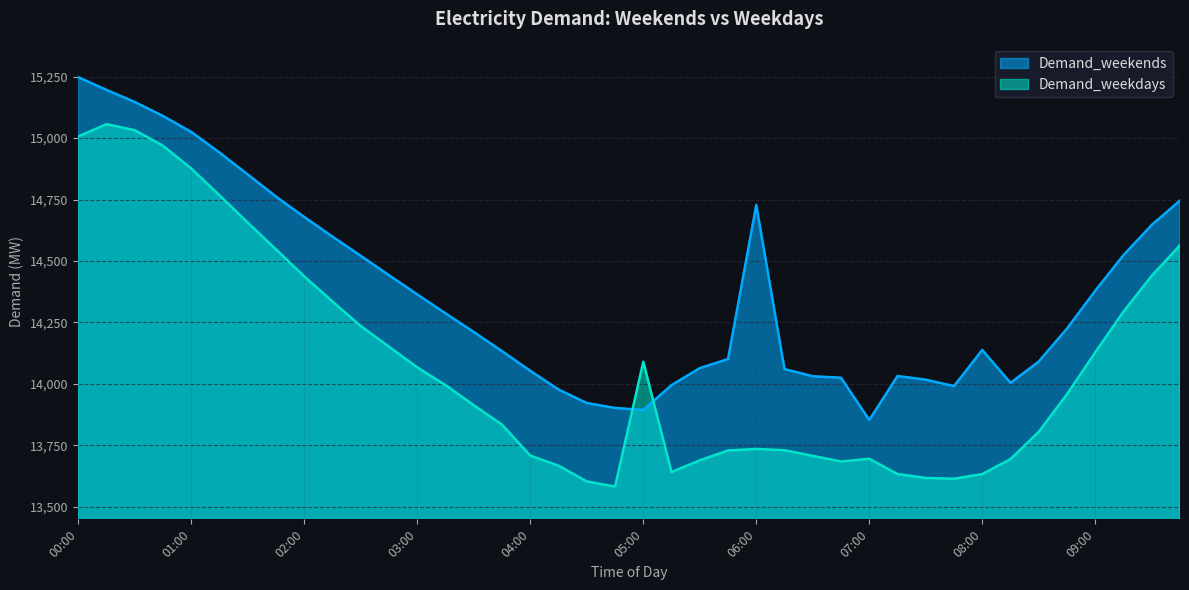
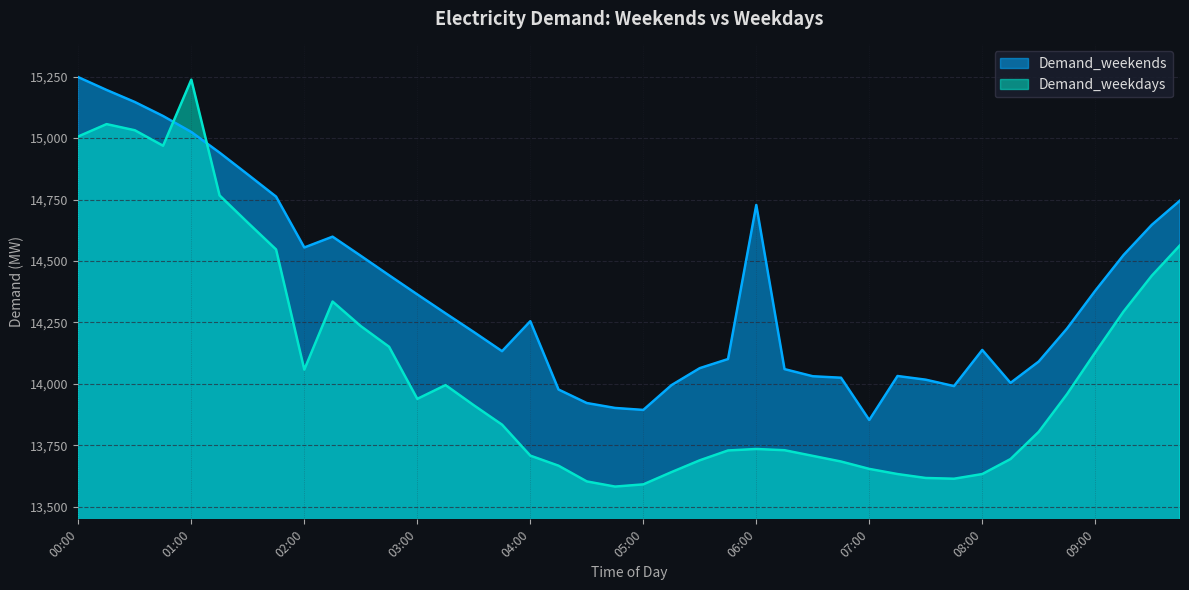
  {
    "Demand_weekends": {
      "00:00": "15,250",
      "01:00": "15,030",
-     "02:00": "14,680",
+     "02:00": "14,560",
      "03:00": "14,360",
-     "04:00": "14,050",
+     "04:00": "14,260",
      "05:00": "13,890",
      "06:00": "14,730",
      "07:00": "13,850",
      "08:00": "14,140",
      "09:00": "14,380"
    },
    "Demand_weekdays": {
      "00:00": "15,010",
-     "01:00": "14,880",
-     "02:00": "14,440",
-     "03:00": "14,070",
+     "01:00": "15,240",
+     "02:00": "14,060",
+     "03:00": "13,940",
      "04:00": "13,710",
-     "05:00": "14,090",
+     "05:00": "13,590",
      "06:00": "13,740",
-     "07:00": "13,700",
+     "07:00": "13,650",
      "08:00": "13,630",
      "09:00": "14,130"
    }
  }
